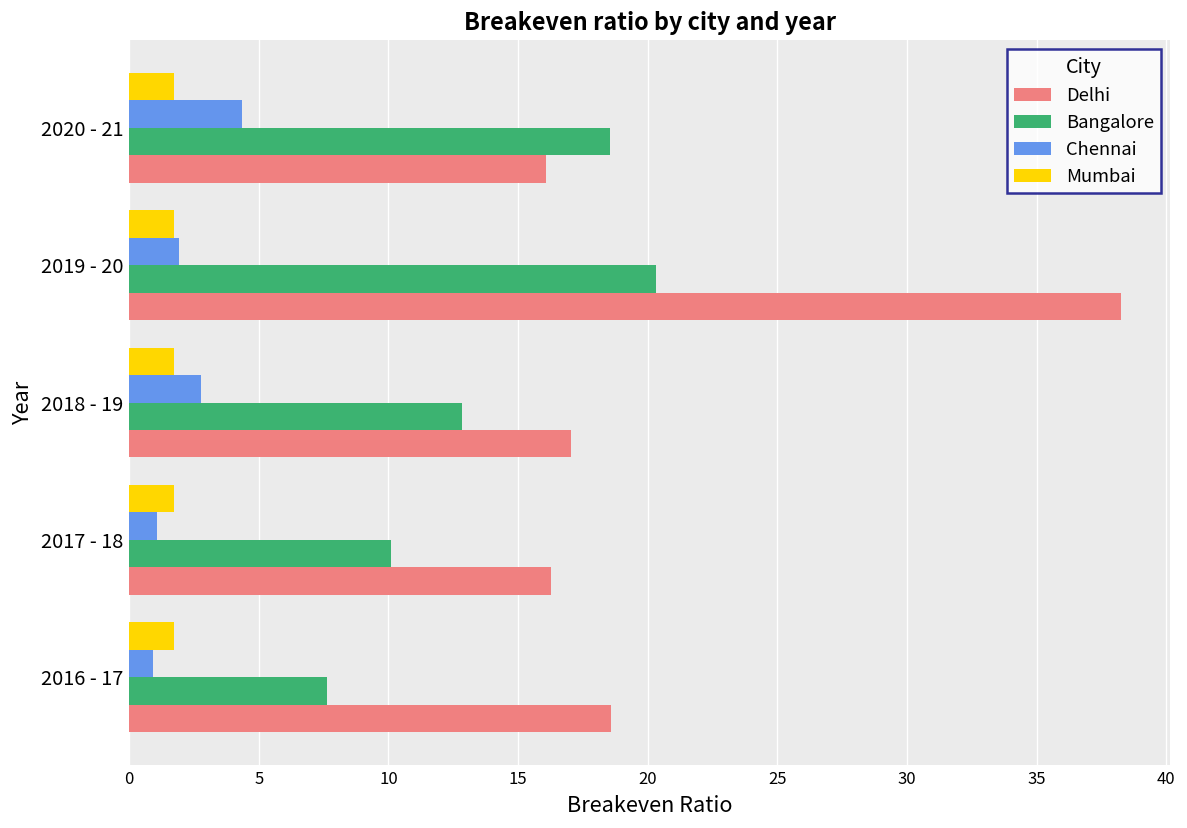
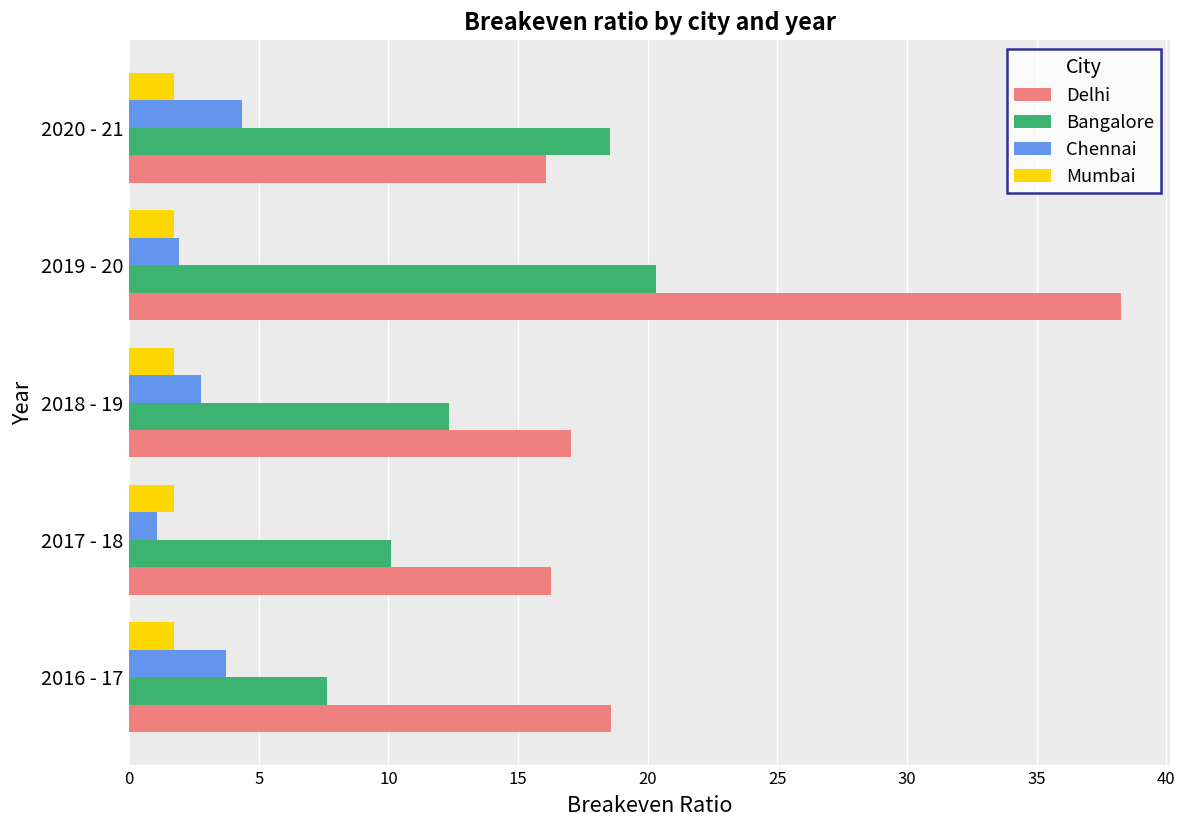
  {
    "Delhi": {
      "2020 - 21": 16.1,
      "2019 - 20": 38.2,
      "2018 - 19": 17.0,
      "2017 - 18": 16.3,
      "2016 - 17": 18.6
    },
    "Bangalore": {
      "2020 - 21": 18.5,
      "2019 - 20": 20.3,
-     "2018 - 19": 12.8,
+     "2018 - 19": 12.3,
      "2017 - 18": 10.1,
      "2016 - 17": 7.7
    },
    "Chennai": {
      "2020 - 21": 4.3,
      "2019 - 20": 1.9,
      "2018 - 19": 2.8,
      "2017 - 18": 1.1,
-     "2016 - 17": 0.9
+     "2016 - 17": 3.7
    },
    "Mumbai": {
      "2020 - 21": 1.8,
      "2019 - 20": 1.8,
      "2018 - 19": 1.8,
      "2017 - 18": 1.8,
      "2016 - 17": 1.8
    }
  }
